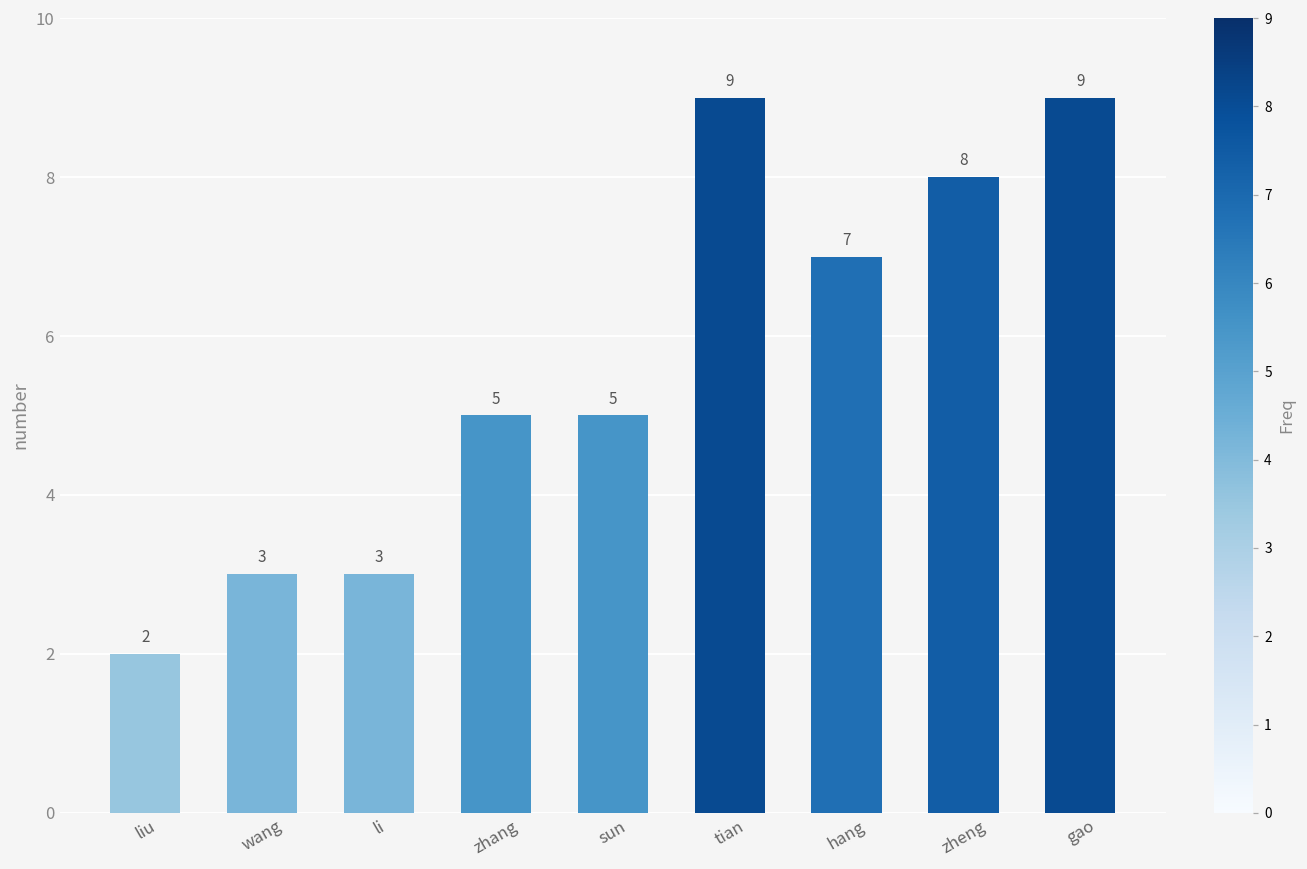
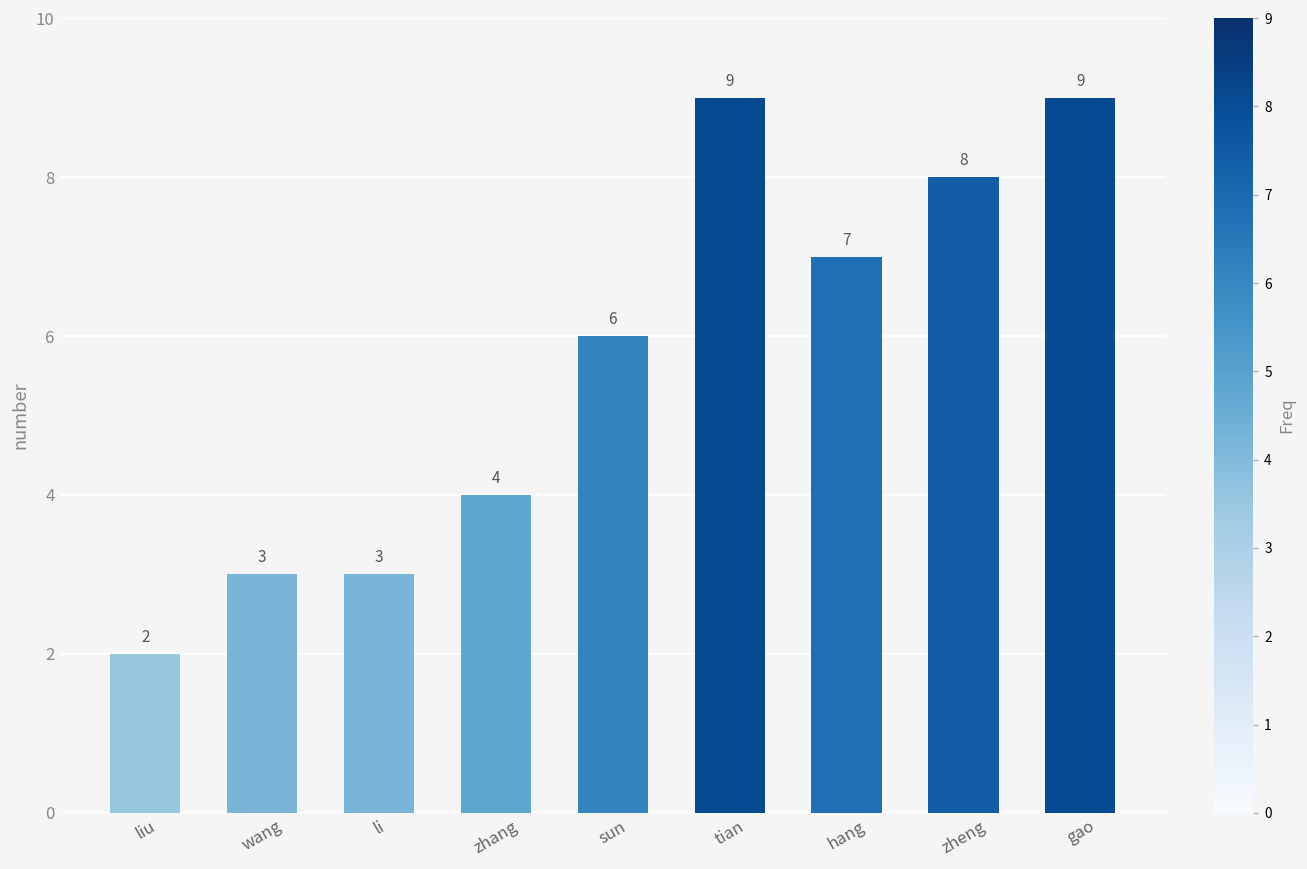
  {
    "liu": 2,
    "wang": 3,
    "li": 3,
-   "zhang": 5,
-   "sun": 5,
+   "zhang": 4,
+   "sun": 6,
    "tian": 9,
    "hang": 7,
    "zheng": 8,
    "gao": 9
  }
